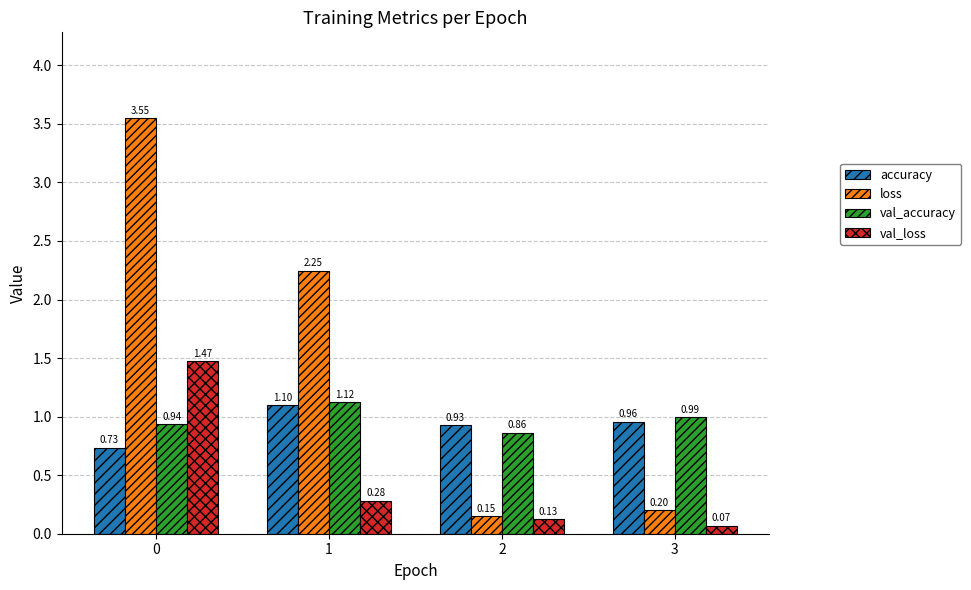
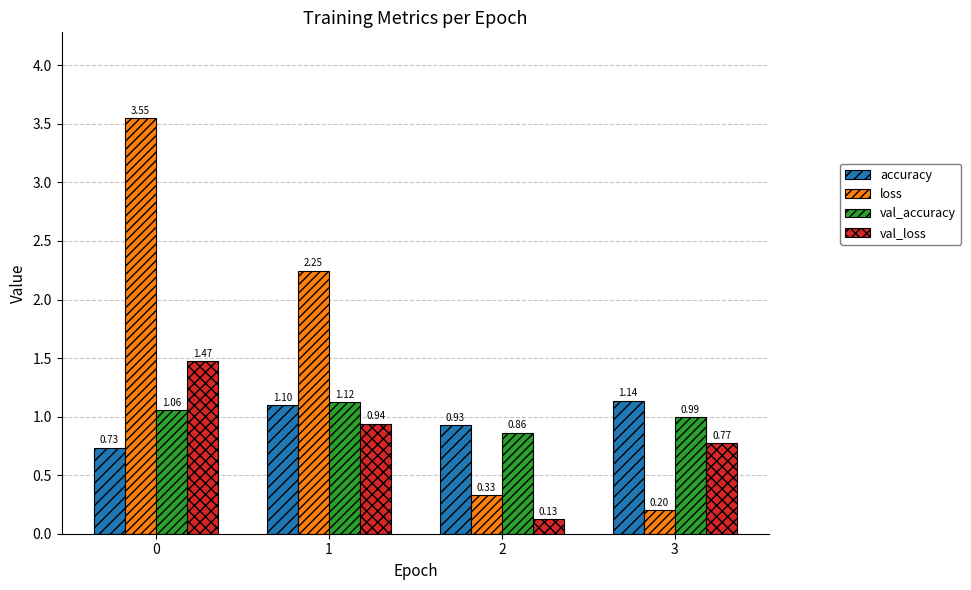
  {
    "accuracy": {
      "0": 0.73,
      "1": 1.10,
      "2": 0.93,
-     "3": 0.96
+     "3": 1.14
    },
    "loss": {
      "0": 3.55,
      "1": 2.25,
-     "2": 0.15,
+     "2": 0.33,
      "3": 0.20
    },
    "val_accuracy": {
-     "0": 0.94,
+     "0": 1.06,
      "1": 1.12,
      "2": 0.86,
      "3": 0.99
    },
    "val_loss": {
      "0": 1.47,
-     "1": 0.28,
+     "1": 0.94,
      "2": 0.13,
-     "3": 0.07
+     "3": 0.77
    }
  }
